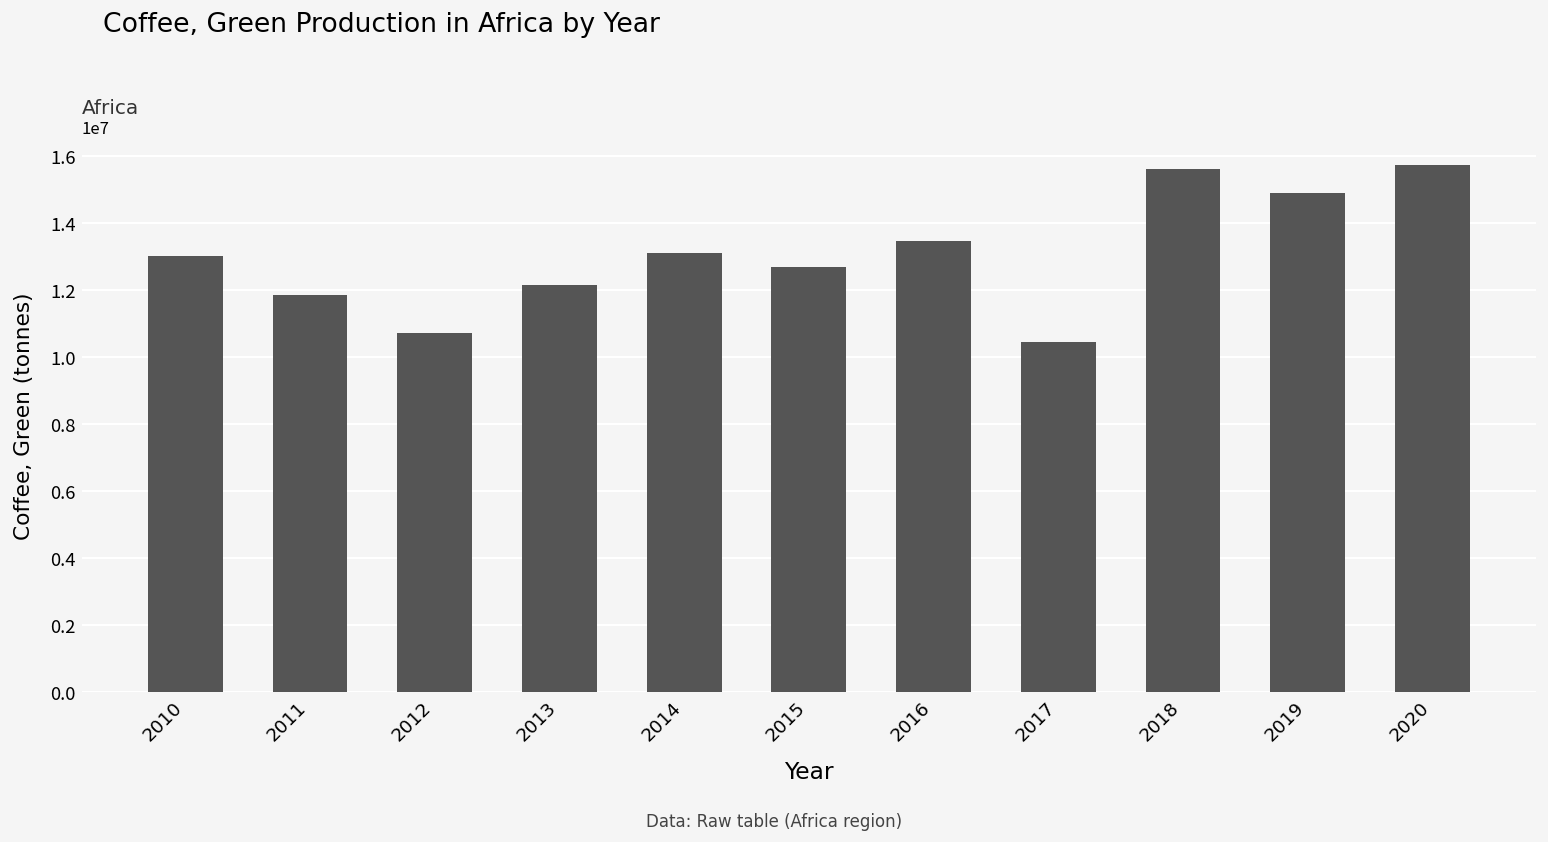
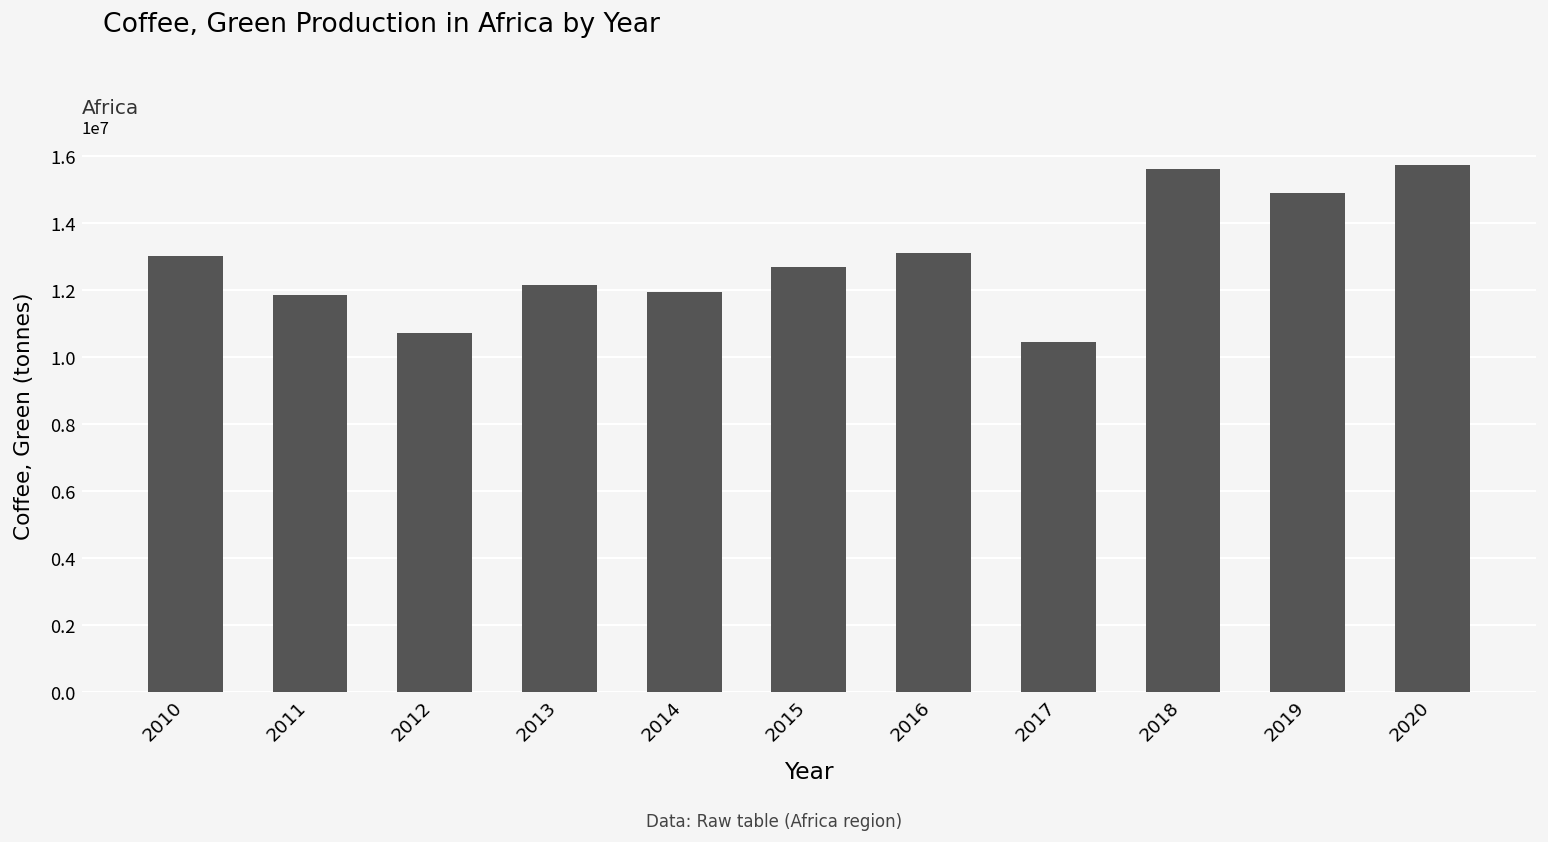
  {
    "2010": 13000000,
    "2011": 11800000,
    "2012": 10700000,
    "2013": 12100000,
-   "2014": 13100000,
+   "2014": 12000000,
    "2015": 12700000,
-   "2016": 13500000,
+   "2016": 13100000,
    "2017": 10400000,
    "2018": 15600000,
    "2019": 14900000,
    "2020": 15700000
  }
